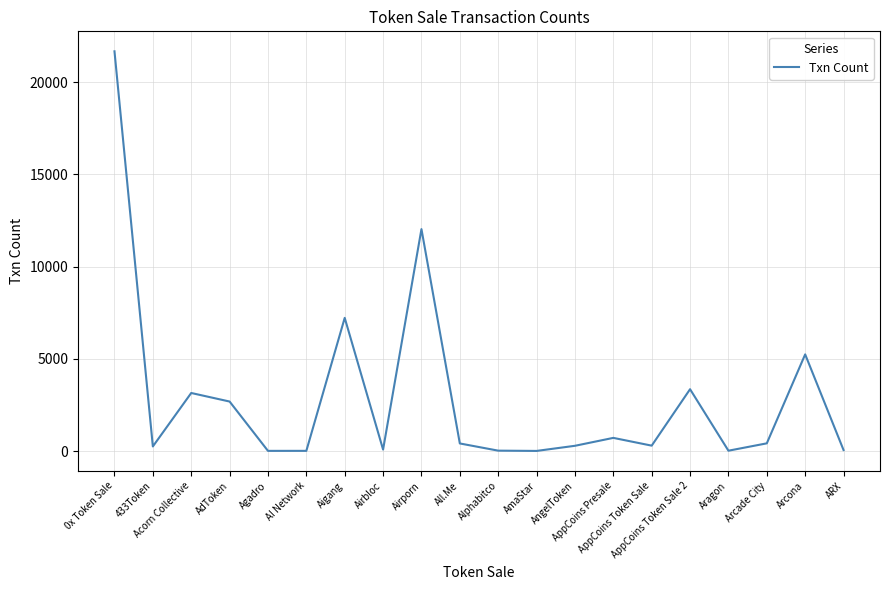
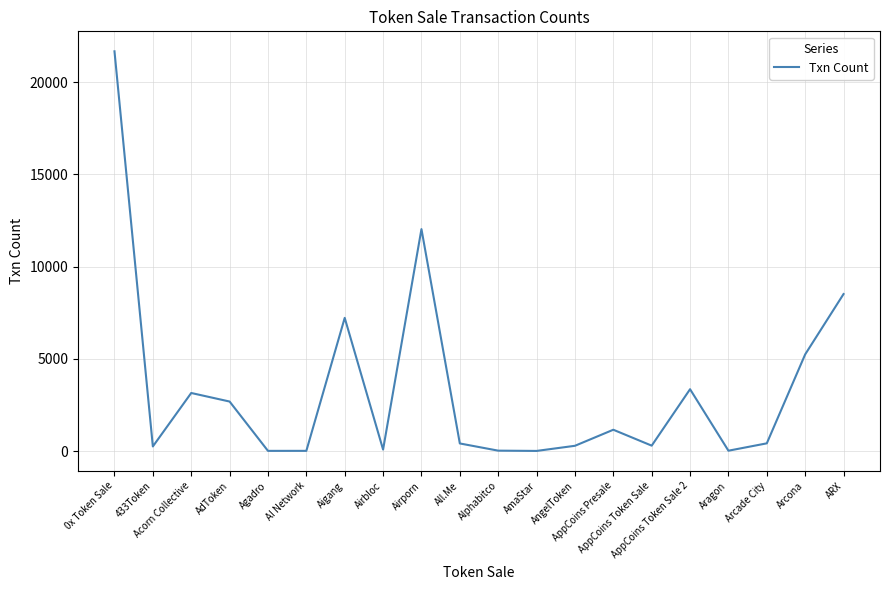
  {
    "0x Token Sale": 21700,
    "433Token": 300,
    "Acorn Collective": 3200,
    "AdToken": 2700,
    "Agadro": 0,
    "AI Network": 0,
    "Aigang": 7200,
    "Airbloc": 100,
    "Airporn": 12000,
    "All.Me": 400,
    "Alphabitco": 0,
    "AmaStar": 0,
    "AngelToken": 300,
-   "AppCoins Presale": 700,
+   "AppCoins Presale": 1200,
    "AppCoins Token Sale": 300,
    "AppCoins Token Sale 2": 3400,
    "Aragon": 0,
    "Arcade City": 400,
    "Arcona": 5200,
-   "ARX": 100
+   "ARX": 8500
  }
